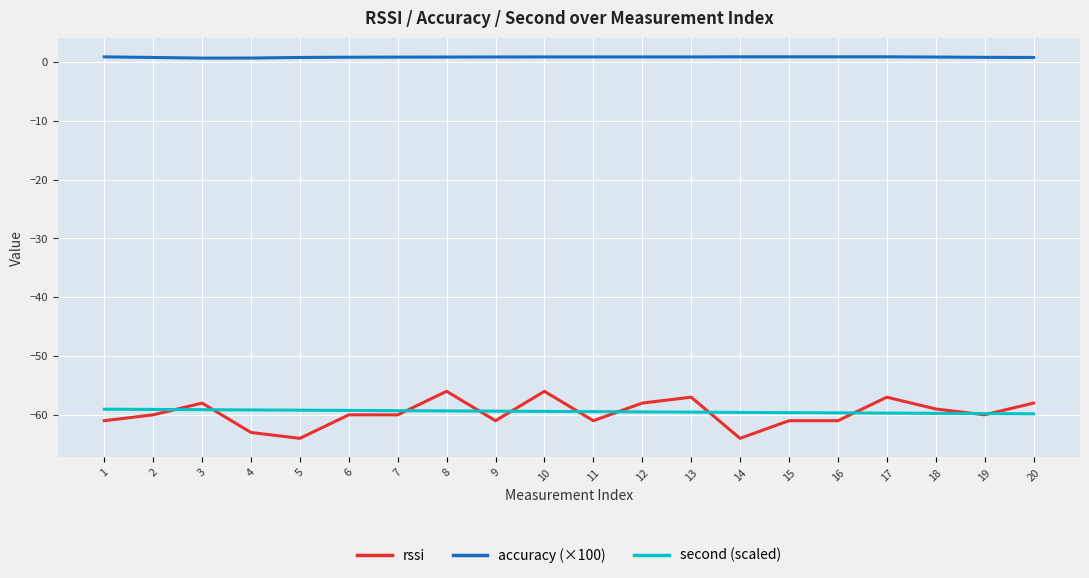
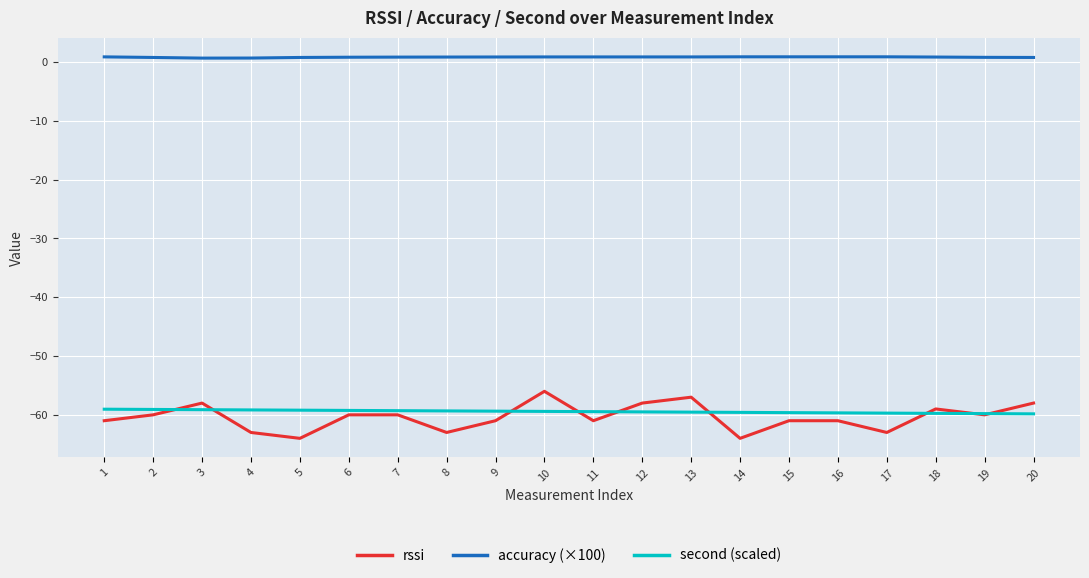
  {
    "rssi": {
      "1": -61,
      "2": -60,
      "3": -58,
      "4": -63,
      "5": -64,
      "6": -60,
      "7": -60,
-     "8": -56,
+     "8": -63,
      "9": -61,
      "10": -56,
      "11": -61,
      "12": -58,
      "13": -57,
      "14": -64,
      "15": -61,
      "16": -61,
-     "17": -57,
+     "17": -63,
      "18": -59,
      "20": -58
    },
    "accuracy (×100)": {
      "1": 1,
      "2": 1,
      "3": 1,
      "4": 1,
      "5": 1,
      "6": 1,
      "7": 1,
      "8": 1,
      "9": 1,
      "10": 1,
      "11": 1,
      "12": 1,
      "13": 1,
      "14": 1,
      "15": 1,
      "16": 1,
      "17": 1,
      "18": 1,
      "19": 1,
      "20": 1
    },
    "second (scaled)": {
      "1": -59,
      "2": -59,
      "3": -59,
      "4": -59,
      "5": -59,
      "6": -59,
      "7": -59,
      "8": -59,
      "9": -59,
      "10": -59,
      "11": -59,
      "12": -60,
      "13": -60,
      "14": -60,
      "15": -60,
      "16": -60,
      "17": -60,
      "18": -60,
      "20": -60
    }
  }
